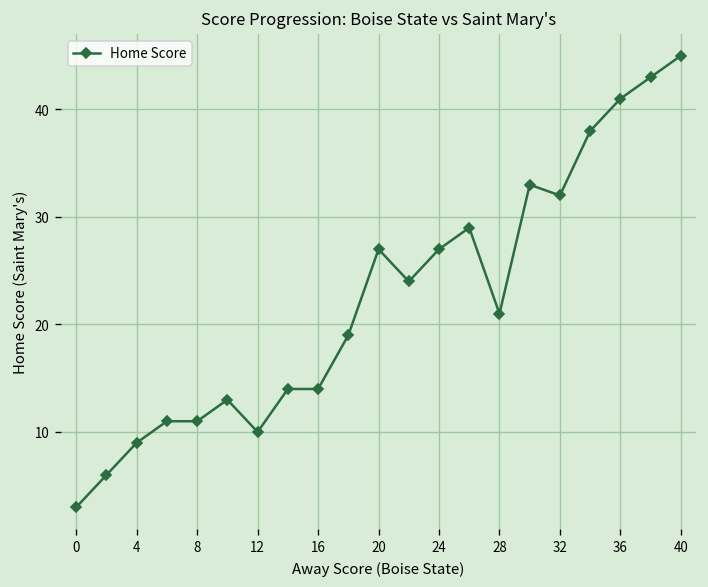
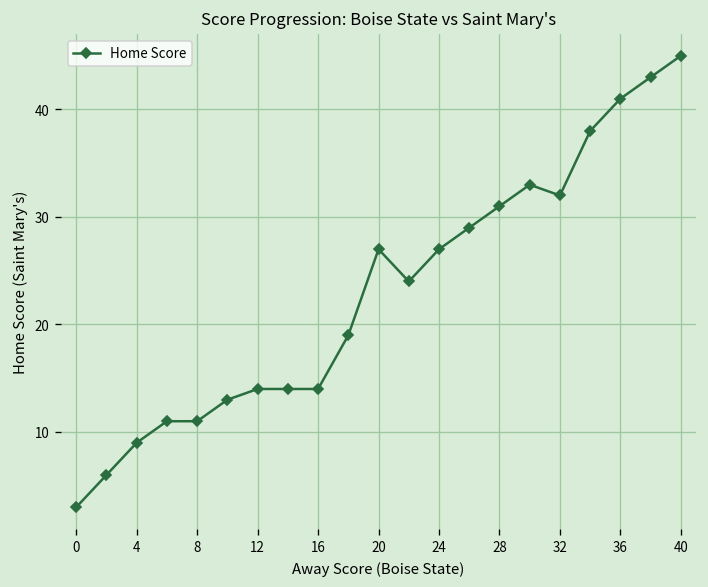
  {
    "0": 3,
    "4": 9,
    "8": 11,
-   "12": 10,
+   "12": 14,
    "16": 14,
    "20": 27,
    "24": 27,
-   "28": 21,
+   "28": 31,
    "32": 32,
    "36": 41,
    "40": 45
  }
